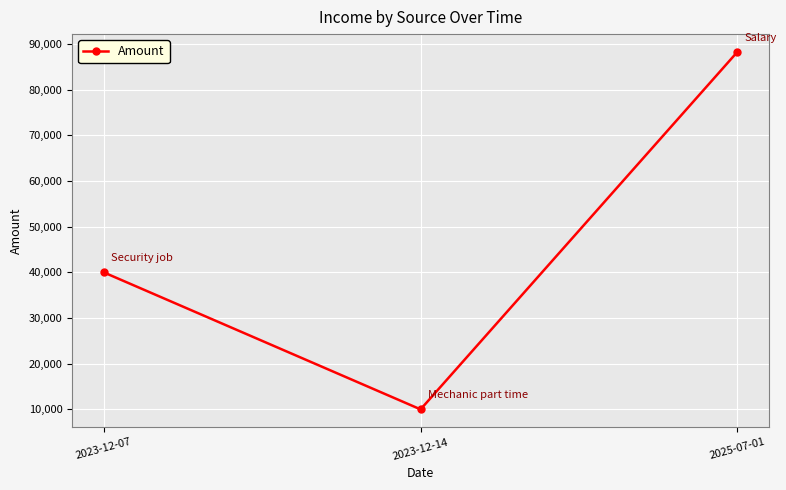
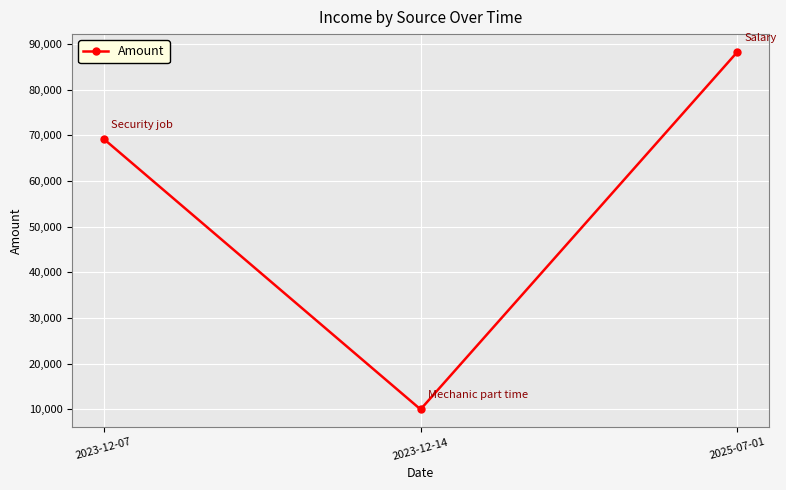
  {
-   "2023-12-07": "40,000",
+   "2023-12-07": "69,000",
    "2023-12-14": "10,000",
    "2025-07-01": "88,000"
  }
